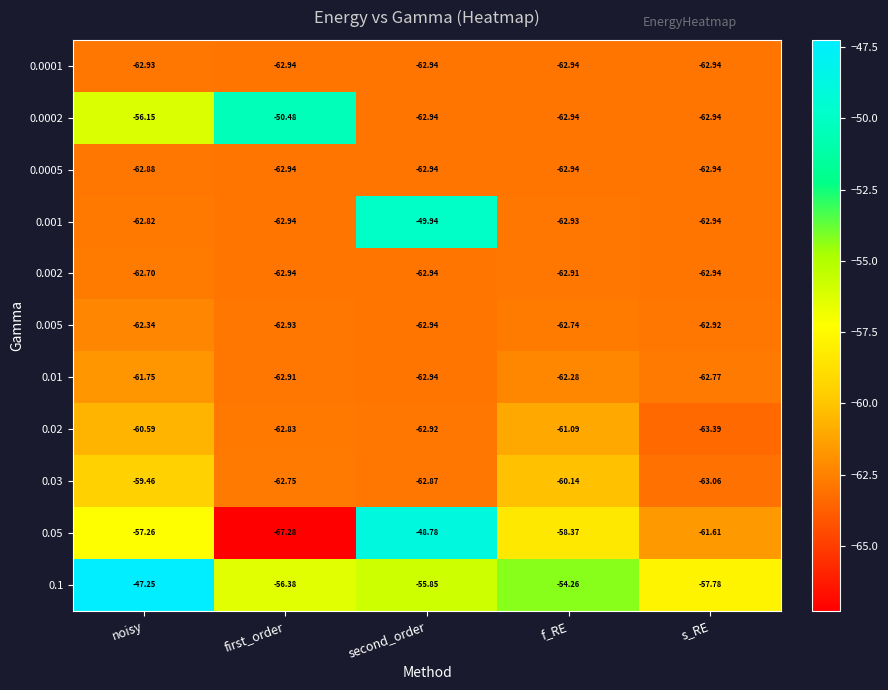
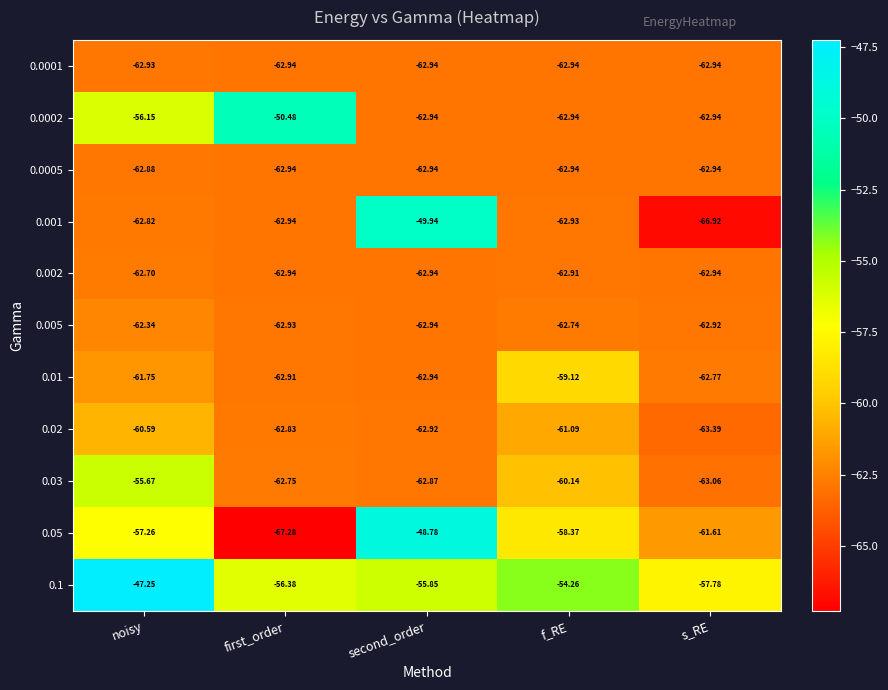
  {
    "0.0001": {
      "noisy": -62.93,
      "first_order": -62.94,
      "second_order": -62.94,
      "f_RE": -62.94,
      "s_RE": -62.94
    },
    "0.0002": {
      "noisy": -56.15,
      "first_order": -50.48,
      "second_order": -62.94,
      "f_RE": -62.94,
      "s_RE": -62.94
    },
    "0.0005": {
      "noisy": -62.88,
      "first_order": -62.94,
      "second_order": -62.94,
      "f_RE": -62.94,
      "s_RE": -62.94
    },
    "0.001": {
      "noisy": -62.82,
      "first_order": -62.94,
      "second_order": -49.94,
      "f_RE": -62.93,
-     "s_RE": -62.94
+     "s_RE": -66.92
    },
    "0.002": {
      "noisy": -62.70,
      "first_order": -62.94,
      "second_order": -62.94,
      "f_RE": -62.91,
      "s_RE": -62.94
    },
    "0.005": {
      "noisy": -62.34,
      "first_order": -62.93,
      "second_order": -62.94,
      "f_RE": -62.74,
      "s_RE": -62.92
    },
    "0.01": {
      "noisy": -61.75,
      "first_order": -62.91,
      "second_order": -62.94,
-     "f_RE": -62.28,
+     "f_RE": -59.12,
      "s_RE": -62.77
    },
    "0.02": {
      "noisy": -60.59,
      "first_order": -62.83,
      "second_order": -62.92,
      "f_RE": -61.09,
      "s_RE": -63.39
    },
    "0.03": {
-     "noisy": -59.46,
+     "noisy": -55.67,
      "first_order": -62.75,
      "second_order": -62.87,
      "f_RE": -60.14,
      "s_RE": -63.06
    },
    "0.05": {
      "noisy": -57.26,
      "first_order": -67.28,
      "second_order": -48.78,
      "f_RE": -58.37,
      "s_RE": -61.61
    },
    "0.1": {
      "noisy": -47.25,
      "first_order": -56.38,
      "second_order": -55.85,
      "f_RE": -54.26,
      "s_RE": -57.78
    }
  }
